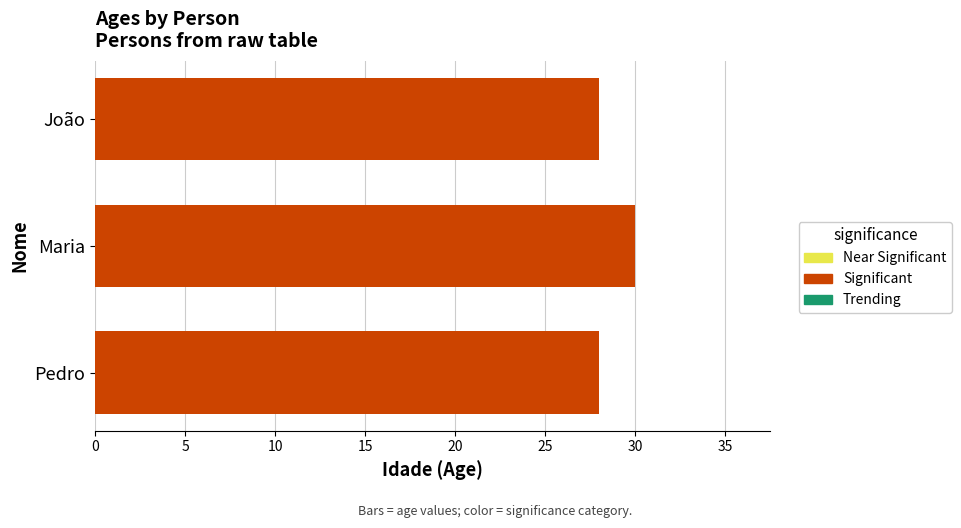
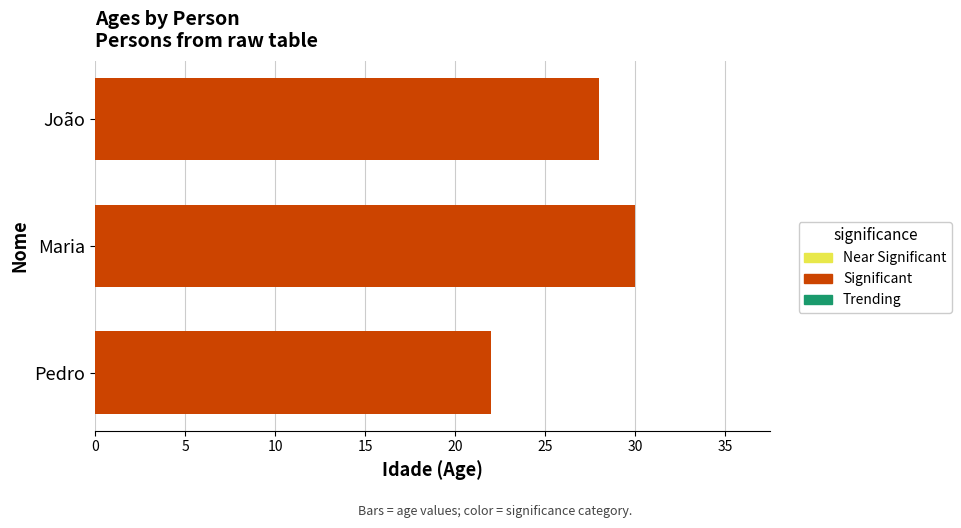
  {
    "João": 28,
    "Maria": 30,
-   "Pedro": 28
+   "Pedro": 22
  }
